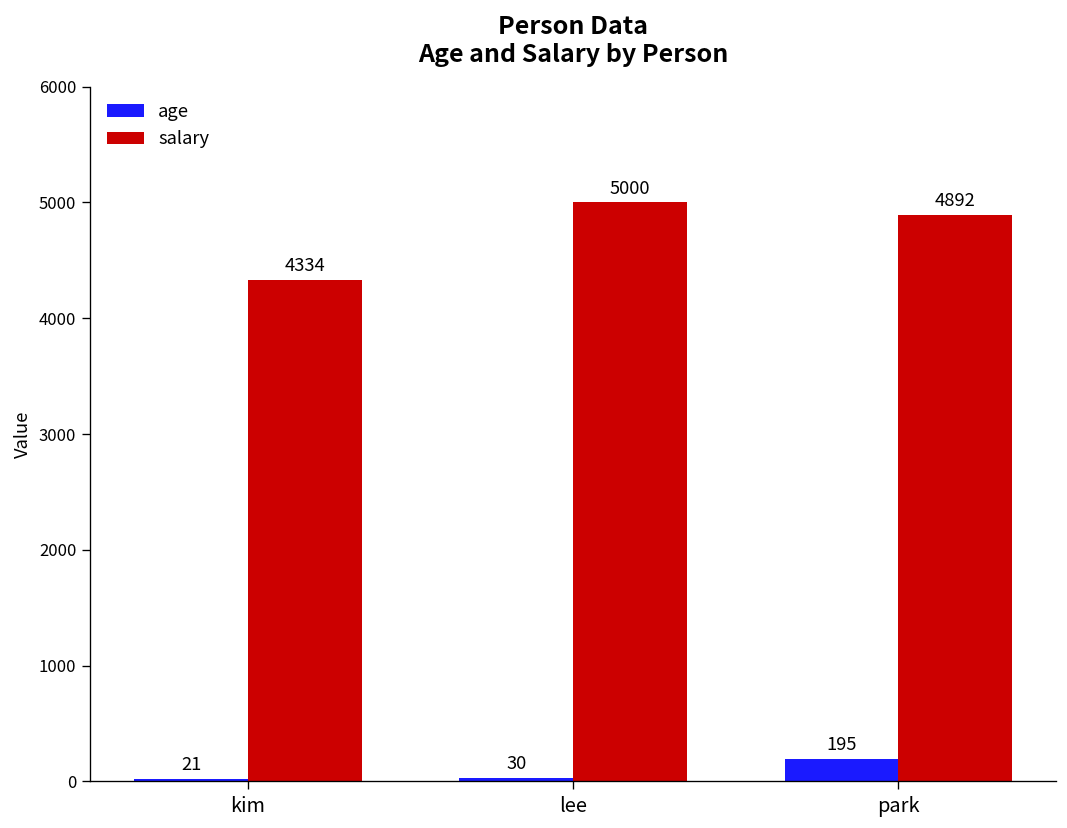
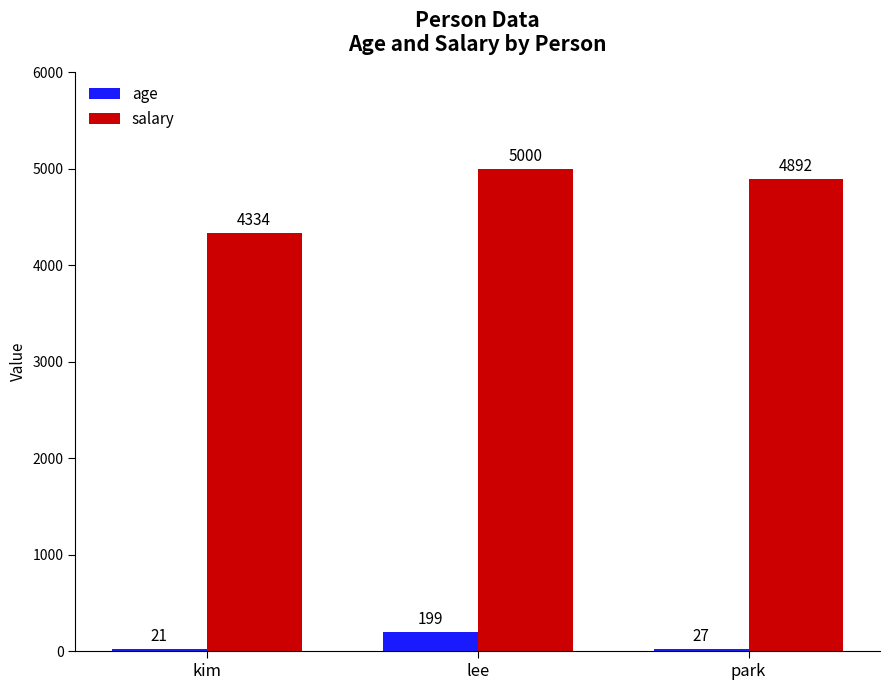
  {
    "age": {
      "kim": 21,
-     "lee": 30,
-     "park": 195
+     "lee": 199,
+     "park": 27
    },
    "salary": {
      "kim": 4334,
      "lee": 5000,
      "park": 4892
    }
  }
